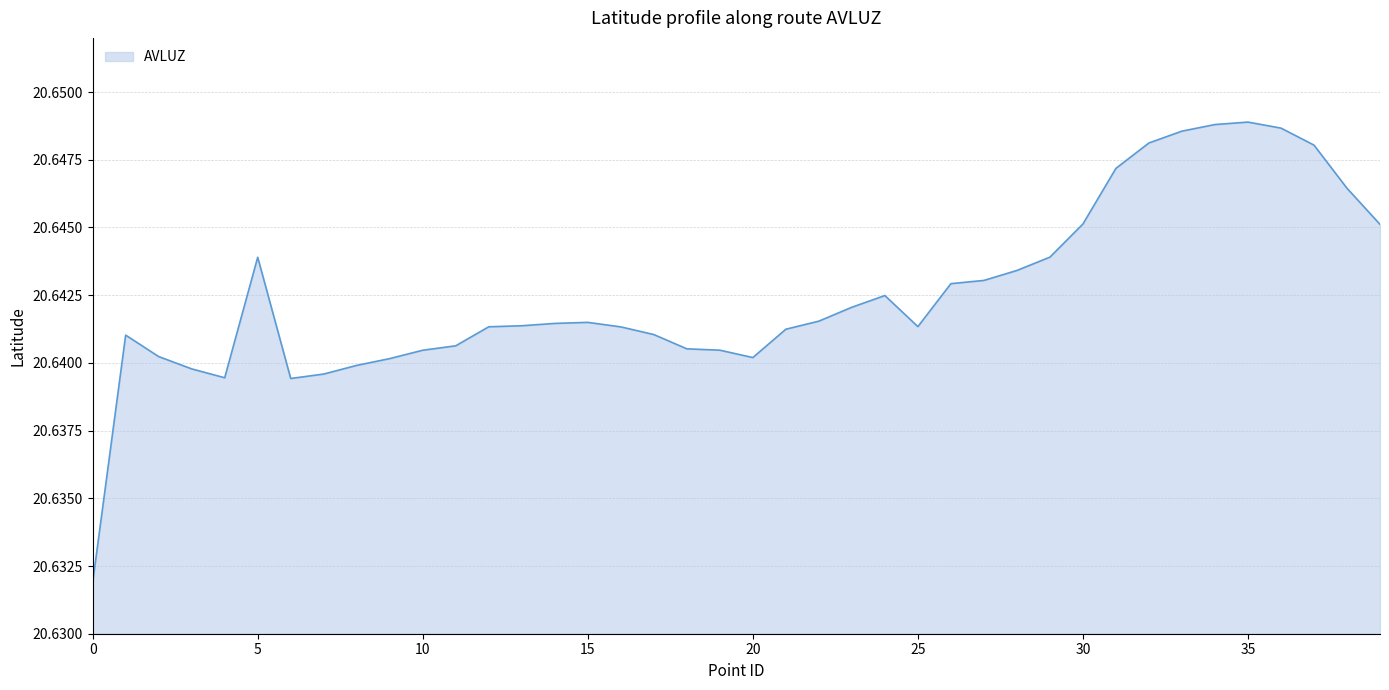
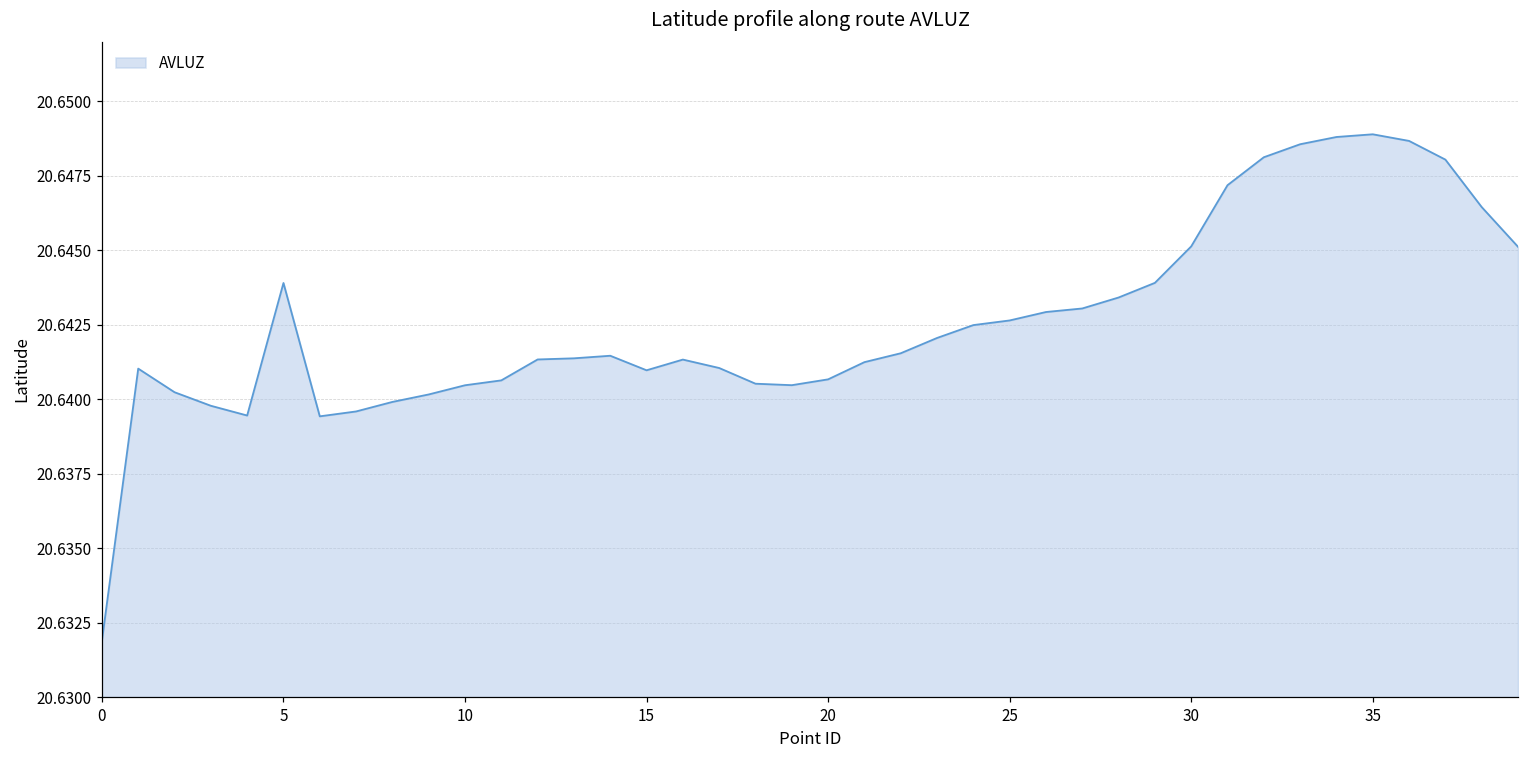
  {
    "0": 20.6319,
    "5": 20.6439,
    "10": 20.6405,
-   "15": 20.6415,
-   "20": 20.6402,
-   "25": 20.6413,
+   "15": 20.6410,
+   "20": 20.6407,
+   "25": 20.6426,
    "30": 20.6451,
    "35": 20.6489
  }
